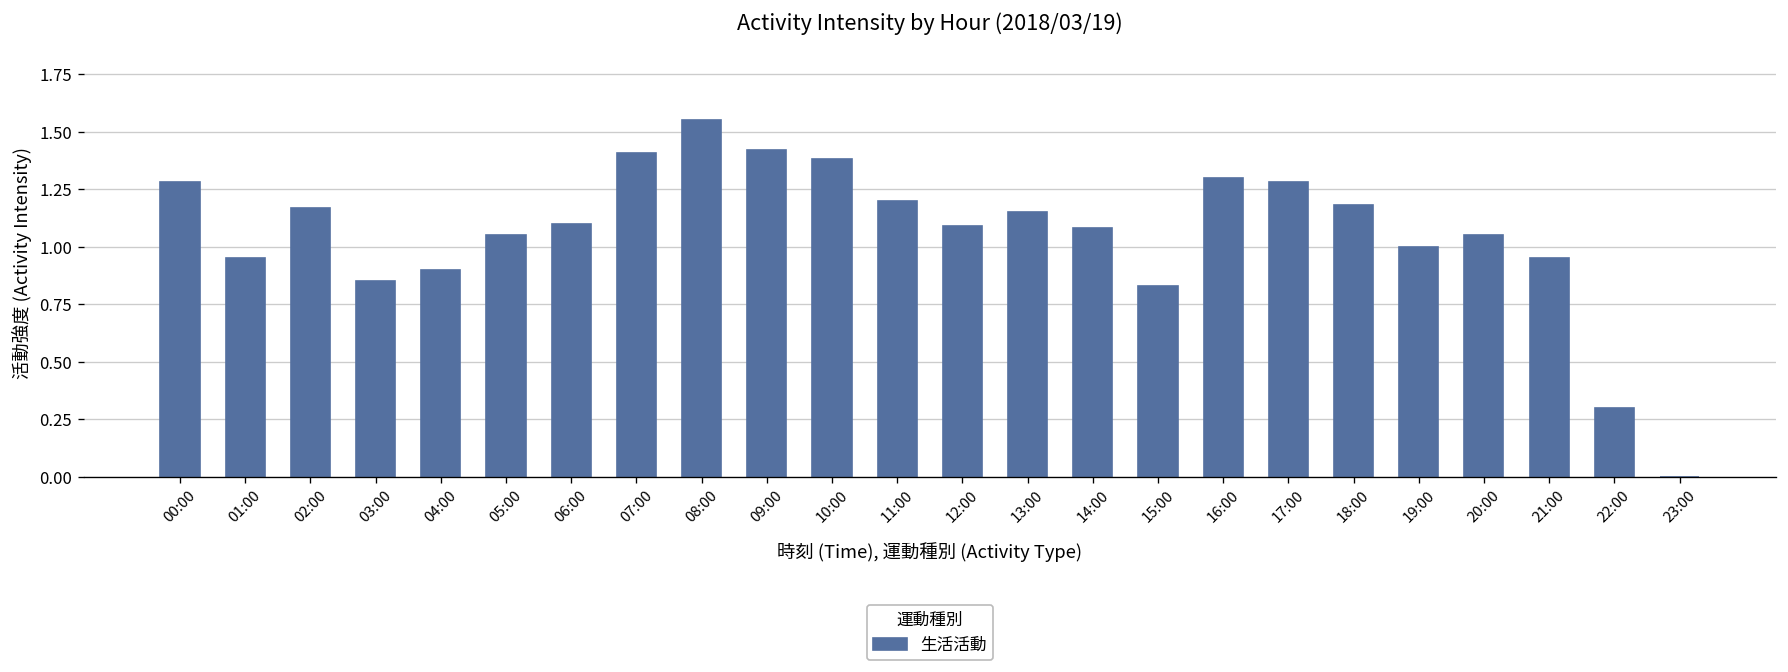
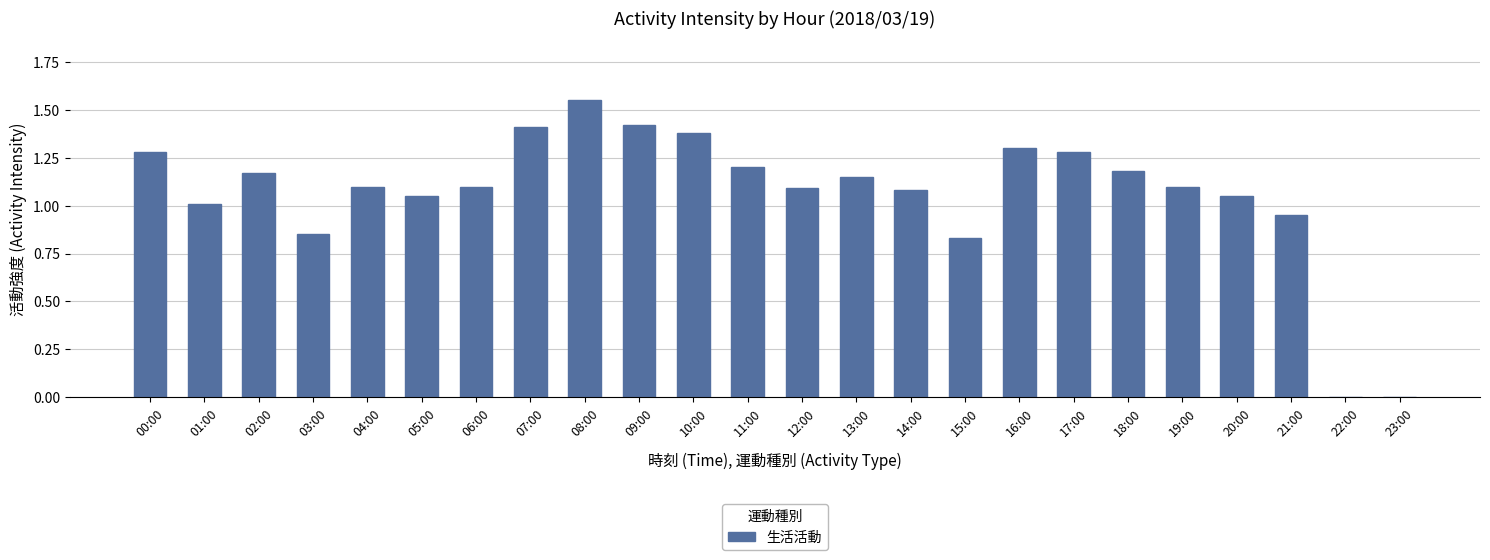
  {
    "00:00": 1.28,
-   "01:00": 0.95,
+   "01:00": 1.01,
    "02:00": 1.17,
    "03:00": 0.85,
-   "04:00": 0.9,
+   "04:00": 1.1,
    "05:00": 1.05,
    "06:00": 1.10,
    "07:00": 1.41,
    "08:00": 1.55,
    "09:00": 1.42,
    "10:00": 1.38,
    "11:00": 1.20,
    "12:00": 1.09,
    "13:00": 1.15,
    "14:00": 1.08,
    "15:00": 0.83,
    "16:00": 1.30,
    "17:00": 1.28,
    "18:00": 1.18,
-   "19:00": 1.0,
+   "19:00": 1.1,
    "20:00": 1.05,
    "21:00": 0.95,
-   "22:00": 0.3,
+   "22:00": 0.0,
    "23:00": 0.00
  }
